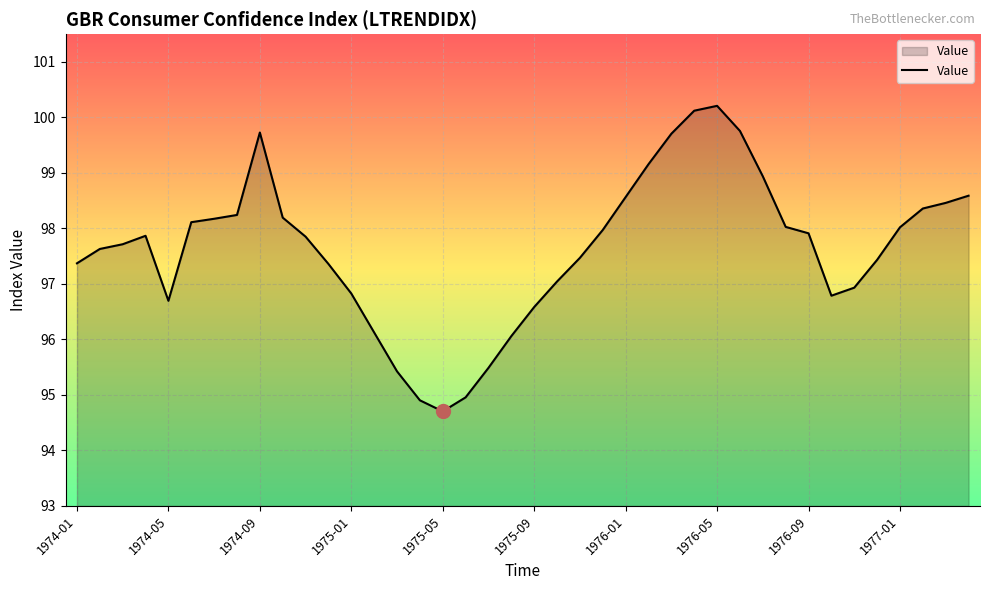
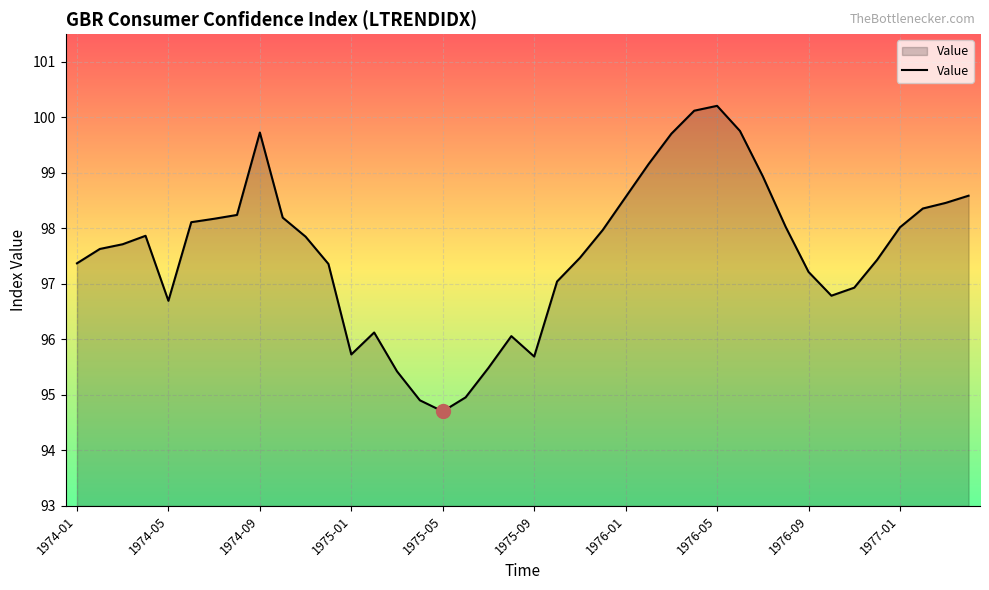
  {
    "Value": {
      "1974-01": 97.4,
      "1974-05": 96.7,
      "1974-09": 99.7,
-     "1975-01": 96.8,
-     "1975-09": 96.6,
+     "1975-01": 95.7,
+     "1975-09": 95.7,
      "1976-01": 98.6,
      "1976-05": 100.2,
-     "1976-09": 97.9,
+     "1976-09": 97.2,
      "1977-01": 98.0
    }
  }
